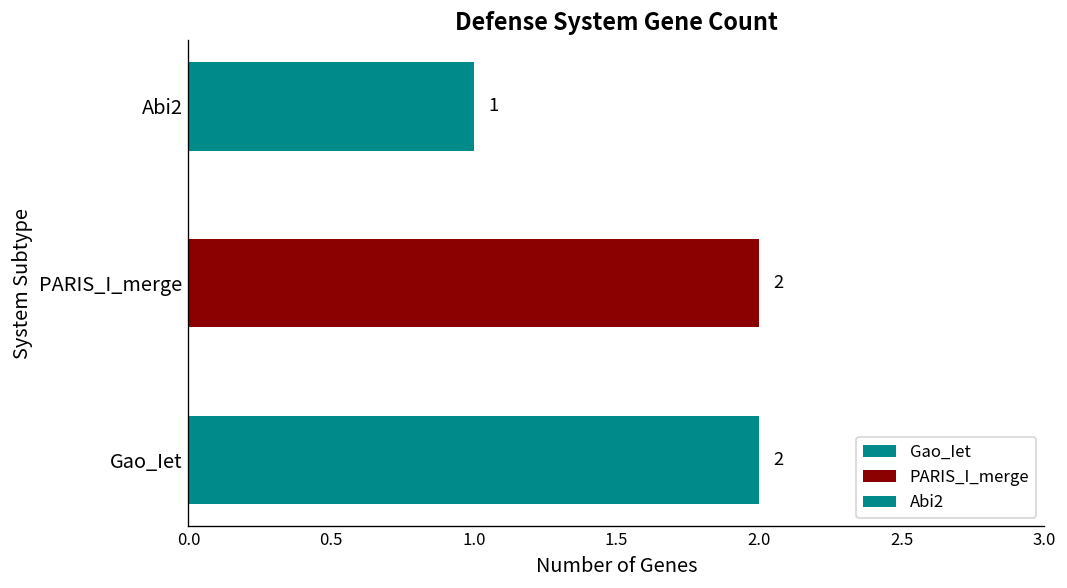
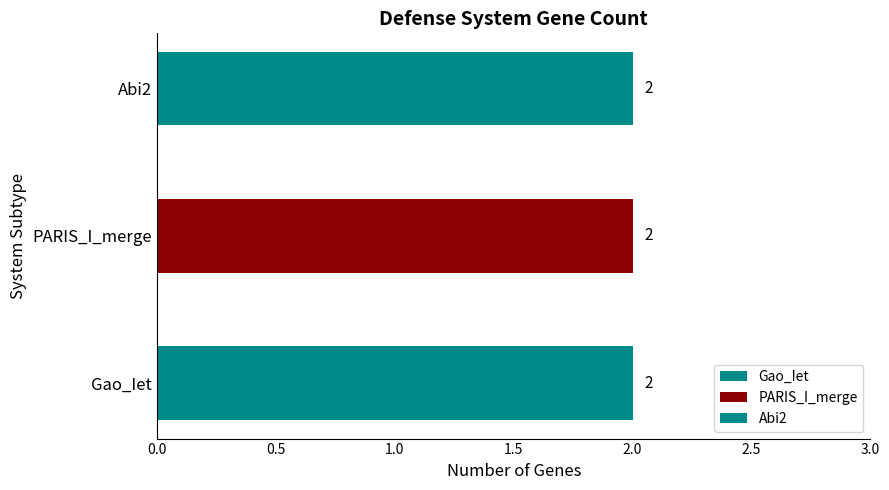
  {
-   "Abi2": 1,
+   "Abi2": 2,
    "PARIS_I_merge": 2,
    "Gao_Iet": 2
  }
